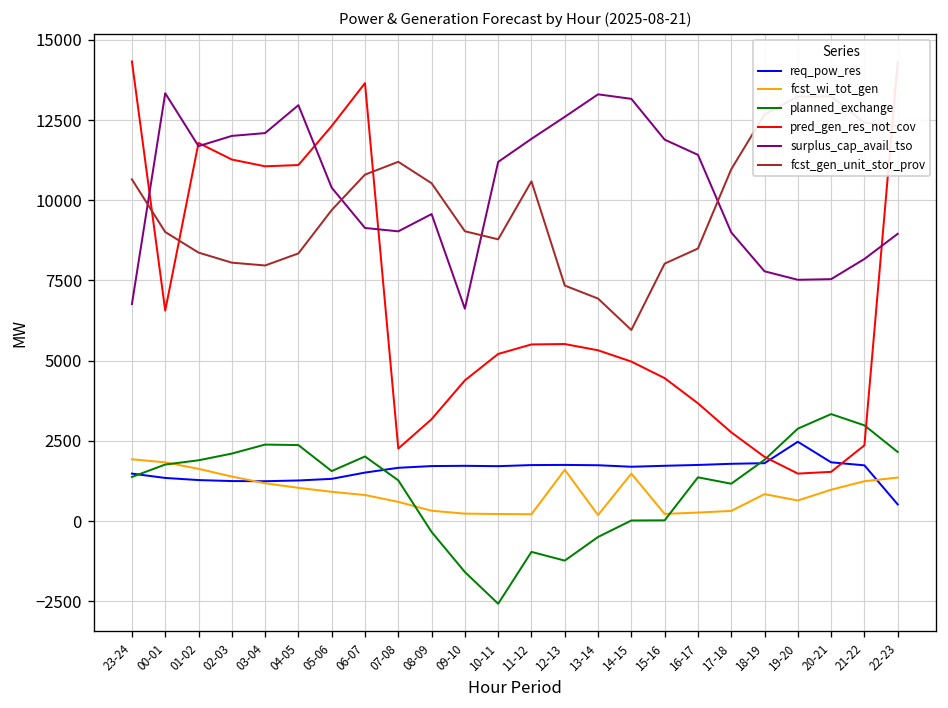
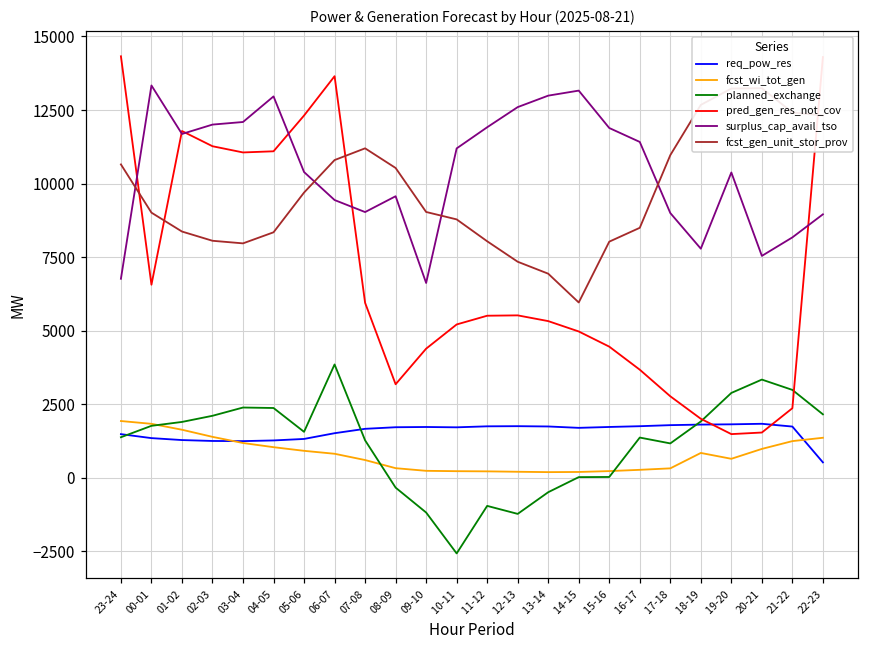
  {
    "req_pow_res": {
      "23-24": 1500,
      "00-01": 1300,
      "01-02": 1300,
      "02-03": 1200,
      "04-05": 1300,
      "05-06": 1300,
      "06-07": 1500,
      "07-08": 1700,
      "08-09": 1700,
      "09-10": 1700,
      "10-11": 1700,
      "11-12": 1700,
      "12-13": 1800,
      "13-14": 1700,
      "14-15": 1700,
      "15-16": 1700,
      "16-17": 1800,
      "17-18": 1800,
      "18-19": 1800,
-     "19-20": 2500,
+     "19-20": 1800,
      "20-21": 1800,
      "21-22": 1700,
      "22-23": 500
    },
    "fcst_wi_tot_gen": {
      "23-24": 1900,
      "01-02": 1600,
      "02-03": 1400,
      "04-05": 1000,
      "05-06": 900,
      "06-07": 800,
      "07-08": 600,
      "08-09": 300,
      "09-10": 200,
      "10-11": 200,
      "11-12": 200,
-     "12-13": 1600,
+     "12-13": 200,
      "13-14": 200,
-     "14-15": 1500,
+     "14-15": 200,
      "15-16": 200,
      "16-17": 300,
      "17-18": 300,
      "18-19": 800,
      "19-20": 600,
      "20-21": 1000,
      "21-22": 1200,
      "22-23": 1400
    },
    "planned_exchange": {
      "23-24": 1400,
      "01-02": 1900,
      "02-03": 2100,
      "03-04": 2400,
      "04-05": 2400,
      "05-06": 1600,
-     "06-07": 2000,
+     "06-07": 3900,
      "07-08": 1300,
      "08-09": -300,
-     "09-10": -1600,
+     "09-10": -1200,
      "10-11": -2600,
      "11-12": -1000,
      "12-13": -1200,
      "13-14": -500,
      "14-15": 0,
      "15-16": 0,
      "16-17": 1400,
      "17-18": 1200,
      "19-20": 2900,
      "20-21": 3300,
      "21-22": 3000,
      "22-23": 2200
    },
    "pred_gen_res_not_cov": {
      "23-24": 14300,
      "00-01": 6600,
      "01-02": 11800,
      "02-03": 11300,
      "03-04": 11100,
      "04-05": 11100,
      "05-06": 12300,
      "06-07": 13700,
-     "07-08": 2300,
+     "07-08": 5900,
      "08-09": 3200,
      "09-10": 4400,
      "10-11": 5200,
      "11-12": 5500,
      "12-13": 5500,
      "13-14": 5300,
      "14-15": 5000,
      "15-16": 4500,
      "16-17": 3700,
      "17-18": 2800,
      "19-20": 1500,
      "20-21": 1500,
      "21-22": 2400
    },
    "surplus_cap_avail_tso": {
      "23-24": 6800,
      "00-01": 13300,
      "01-02": 11700,
      "02-03": 12000,
      "03-04": 12100,
      "04-05": 13000,
      "05-06": 10400,
-     "06-07": 9100,
+     "06-07": 9400,
      "07-08": 9000,
      "08-09": 9600,
      "09-10": 6600,
      "10-11": 11200,
      "11-12": 11900,
      "12-13": 12600,
-     "13-14": 13300,
+     "13-14": 13000,
      "14-15": 13200,
      "15-16": 11900,
      "16-17": 11400,
      "17-18": 9000,
      "18-19": 7800,
-     "19-20": 7500,
+     "19-20": 10400,
      "20-21": 7500,
      "21-22": 8200,
      "22-23": 9000
    },
    "fcst_gen_unit_stor_prov": {
      "23-24": 10700,
      "00-01": 9000,
      "01-02": 8400,
      "02-03": 8100,
      "03-04": 8000,
      "04-05": 8300,
      "05-06": 9700,
      "06-07": 10800,
      "07-08": 11200,
      "08-09": 10500,
      "09-10": 9000,
      "10-11": 8800,
-     "11-12": 10600,
+     "11-12": 8000,
      "12-13": 7300,
      "13-14": 6900,
      "14-15": 6000,
      "15-16": 8000,
      "16-17": 8500,
      "17-18": 11000
    }
  }
